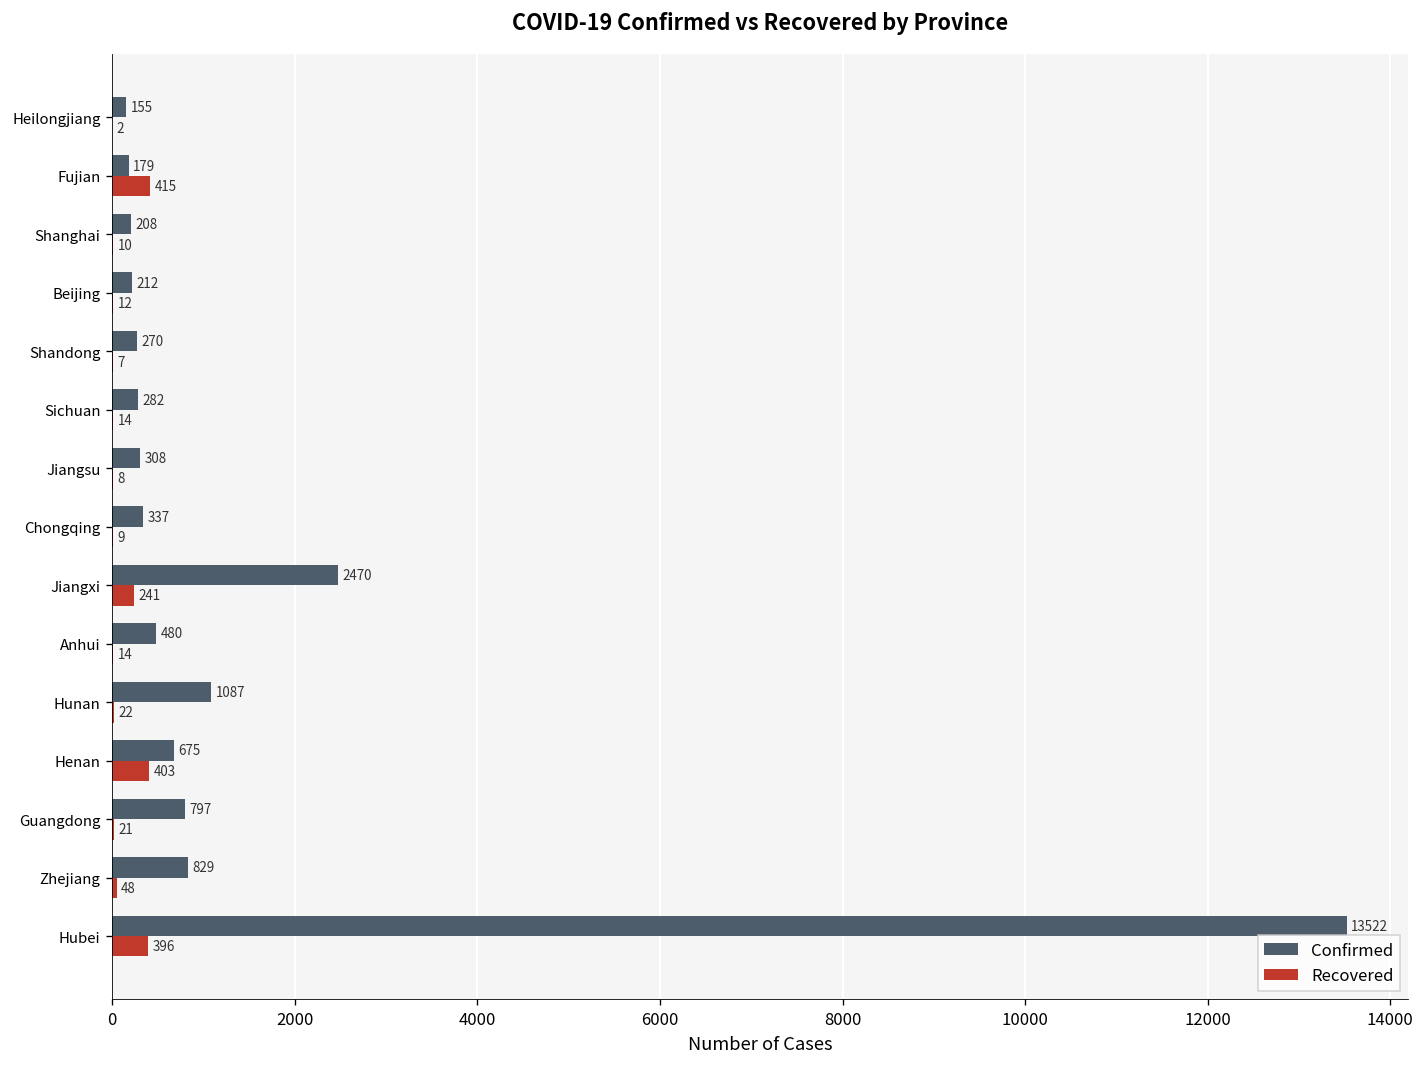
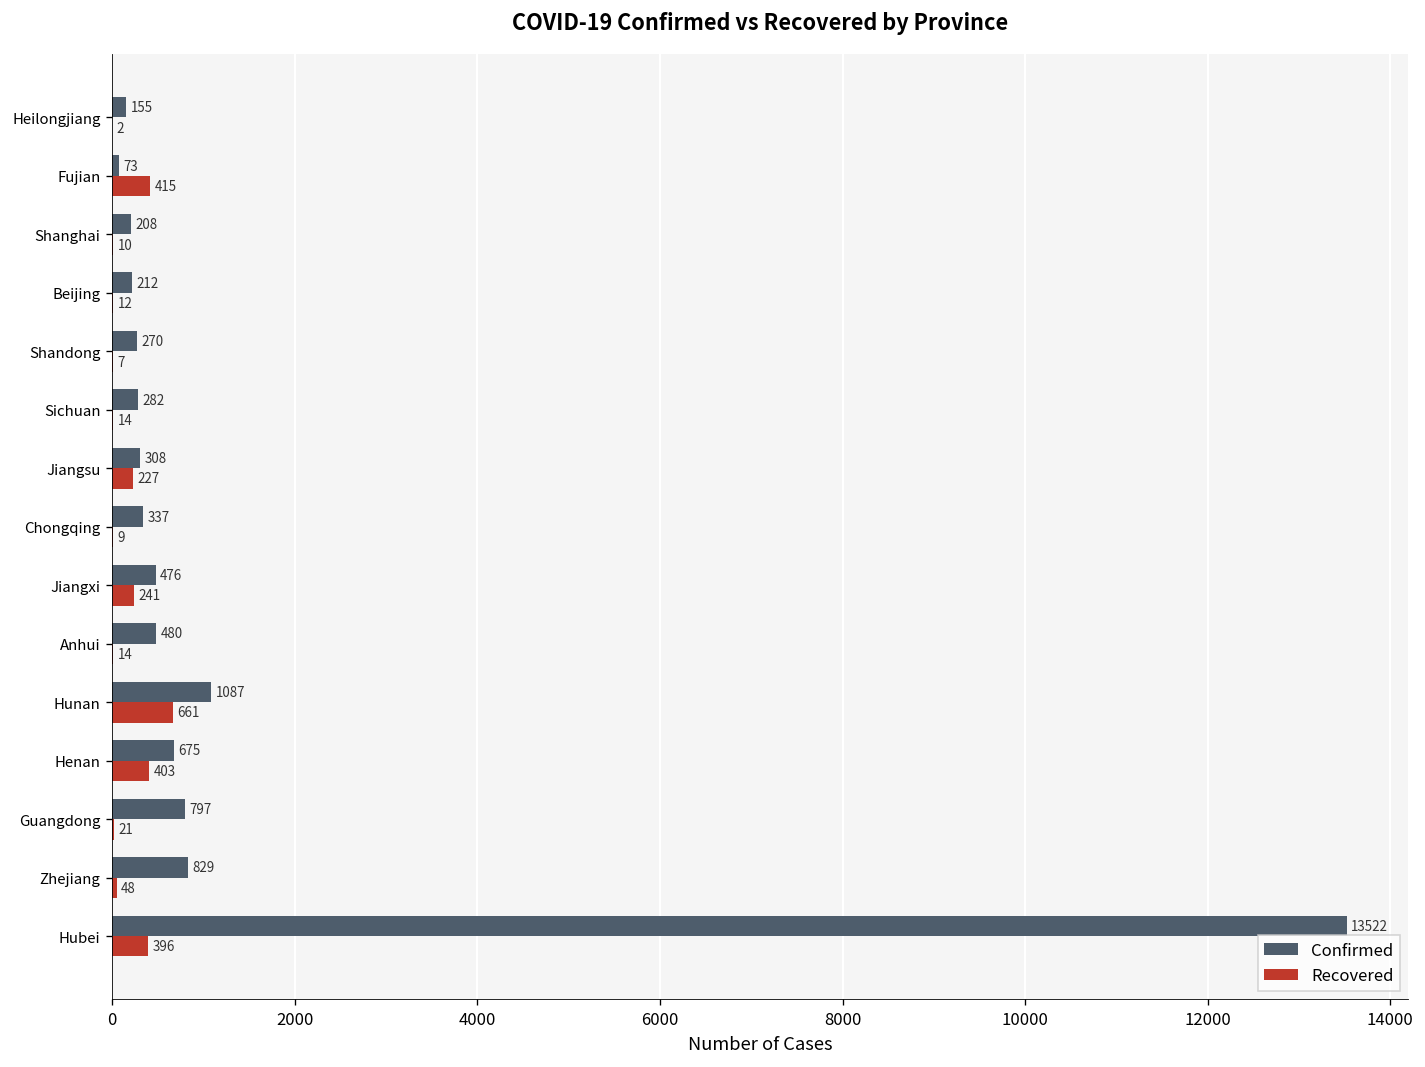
  {
    "Confirmed": {
      "Heilongjiang": 155,
-     "Fujian": 179,
+     "Fujian": 73,
      "Shanghai": 208,
      "Beijing": 212,
      "Shandong": 270,
      "Sichuan": 282,
      "Jiangsu": 308,
      "Chongqing": 337,
-     "Jiangxi": 2470,
+     "Jiangxi": 476,
      "Anhui": 480,
      "Hunan": 1087,
      "Henan": 675,
      "Guangdong": 797,
      "Zhejiang": 829,
      "Hubei": 13522
    },
    "Recovered": {
      "Heilongjiang": 2,
      "Fujian": 415,
      "Shanghai": 10,
      "Beijing": 12,
      "Shandong": 7,
      "Sichuan": 14,
-     "Jiangsu": 8,
+     "Jiangsu": 227,
      "Chongqing": 9,
      "Jiangxi": 241,
      "Anhui": 14,
-     "Hunan": 22,
+     "Hunan": 661,
      "Henan": 403,
      "Guangdong": 21,
      "Zhejiang": 48,
      "Hubei": 396
    }
  }
